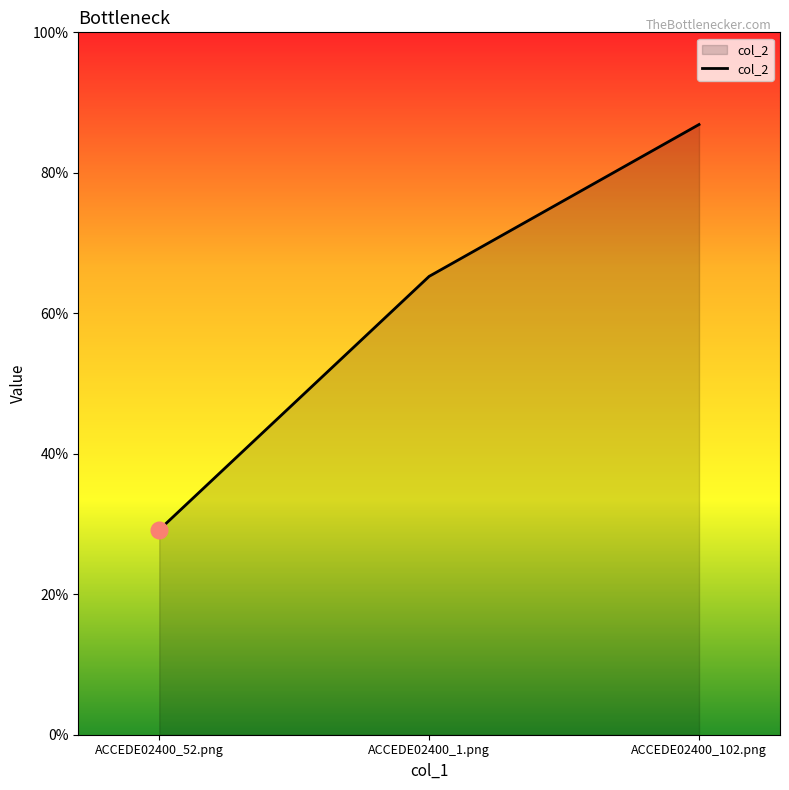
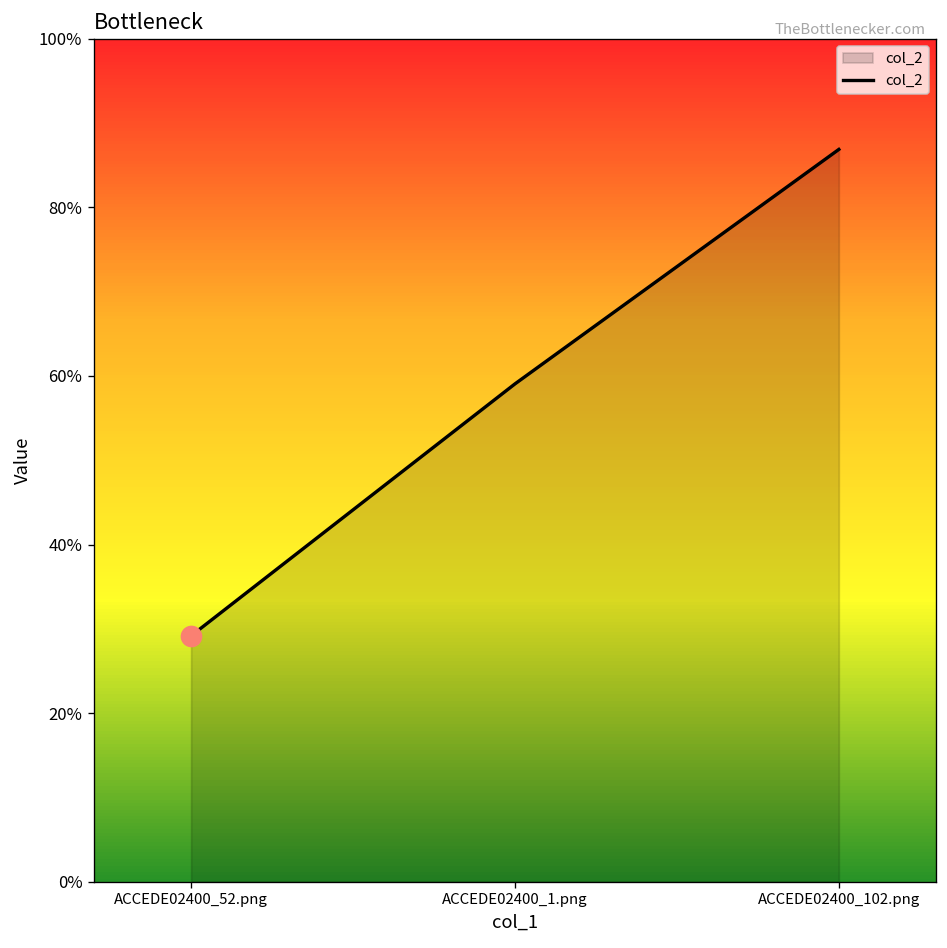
  {
    "col_2": {
-     "ACCEDE02400_1.png": "65%",
+     "ACCEDE02400_1.png": "59%",
      "ACCEDE02400_102.png": "87%"
    }
  }
